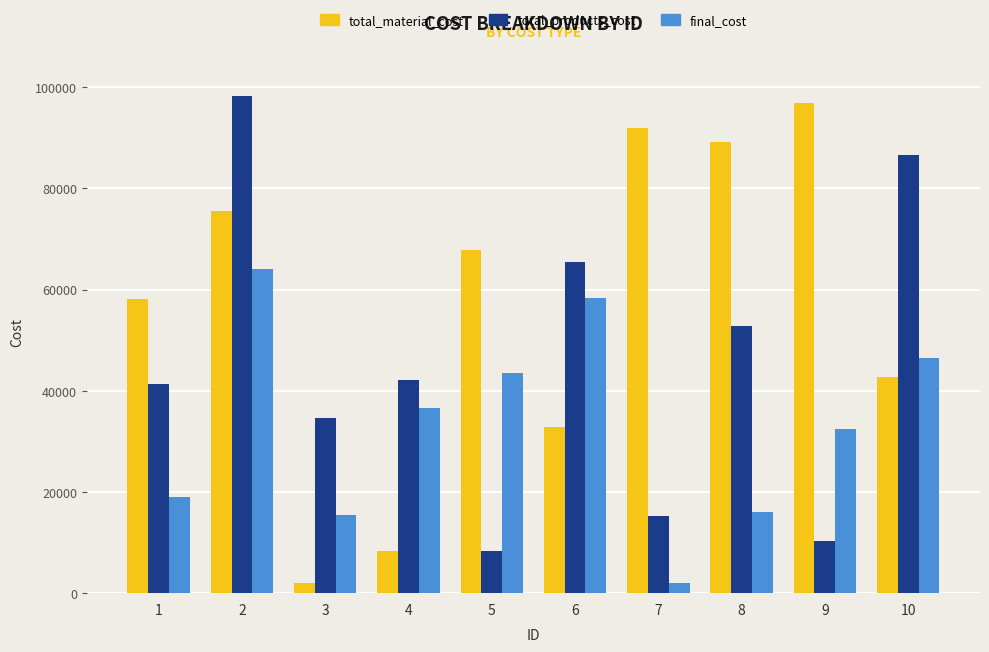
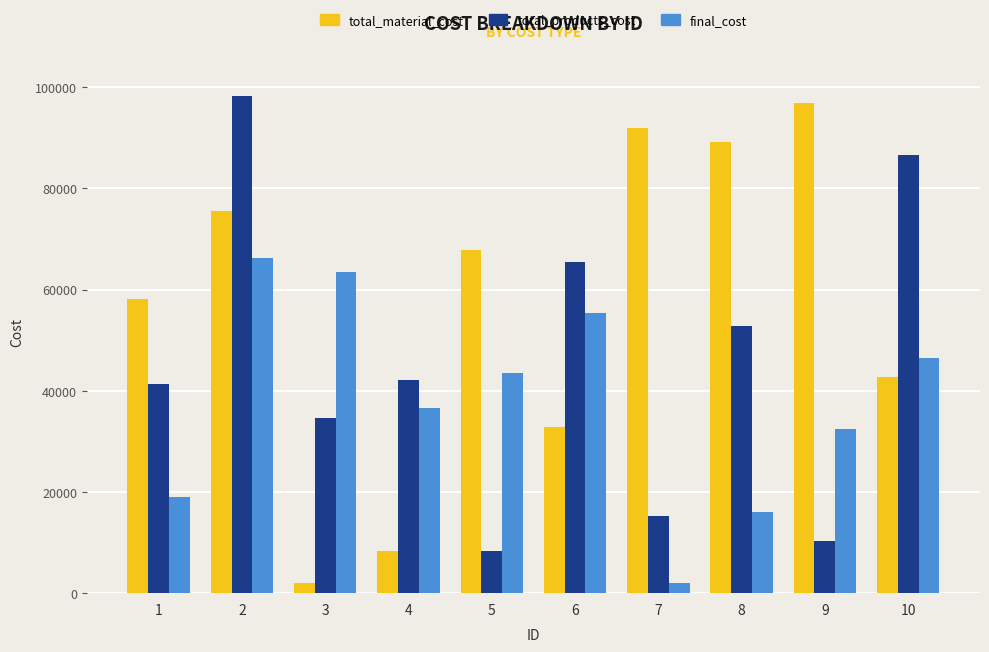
  {
    "total_material_cost": {
      "1": 58000,
      "2": 76000,
      "3": 2000,
      "4": 8000,
      "5": 68000,
      "6": 33000,
      "7": 92000,
      "8": 89000,
      "9": 97000,
      "10": 43000
    },
    "total_products_cost": {
      "1": 41000,
      "2": 98000,
      "3": 35000,
      "4": 42000,
      "5": 8000,
      "6": 66000,
      "7": 15000,
      "8": 53000,
      "9": 10000,
      "10": 87000
    },
    "final_cost": {
      "1": 19000,
-     "2": 64000,
-     "3": 16000,
+     "2": 66000,
+     "3": 64000,
      "4": 37000,
      "5": 43000,
-     "6": 58000,
+     "6": 55000,
      "7": 2000,
      "8": 16000,
      "9": 32000,
      "10": 46000
    }
  }
